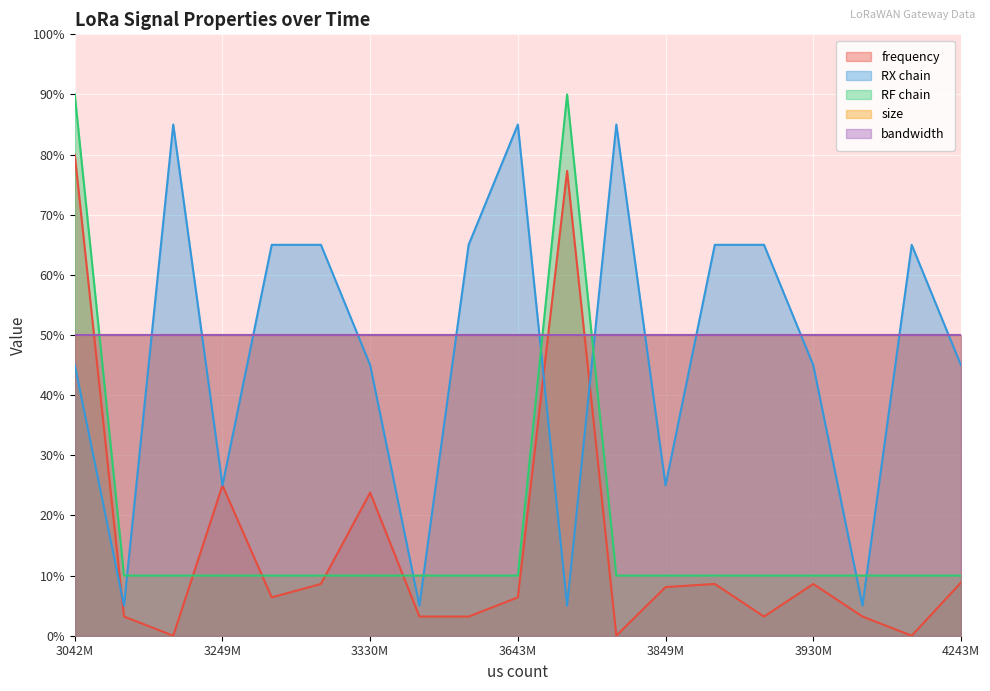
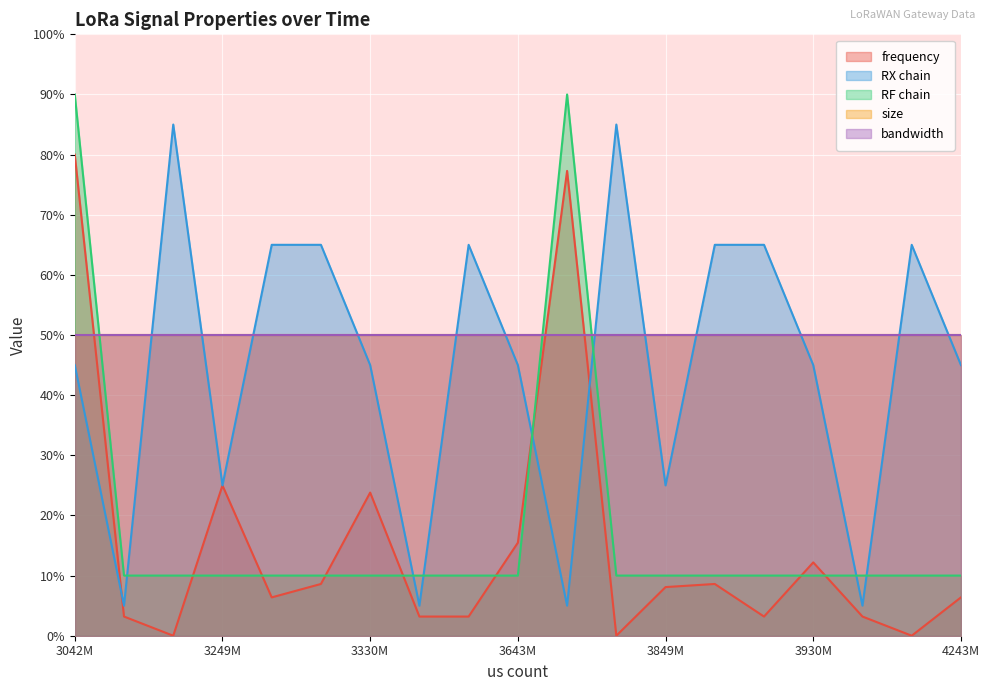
  {
    "frequency": {
      "3042M": "80%",
      "3330M": "24%",
-     "3643M": "6%",
+     "3643M": "15%",
      "3849M": "8%",
-     "3930M": "9%",
-     "4243M": "9%"
+     "3930M": "12%",
+     "4243M": "6%"
    },
    "RX chain": {
      "3042M": "45%",
      "3330M": "45%",
-     "3643M": "85%",
+     "3643M": "45%",
      "3849M": "25%",
      "3930M": "45%",
      "4243M": "45%"
    },
    "RF chain": {
      "3042M": "90%",
      "3249M": "10%",
      "3330M": "10%",
      "3643M": "10%",
      "3849M": "10%",
      "3930M": "10%",
      "4243M": "10%"
    },
    "bandwidth": {
      "3042M": "50%",
      "3249M": "50%",
      "3330M": "50%",
      "3643M": "50%",
      "3849M": "50%",
      "3930M": "50%",
      "4243M": "50%"
    }
  }
